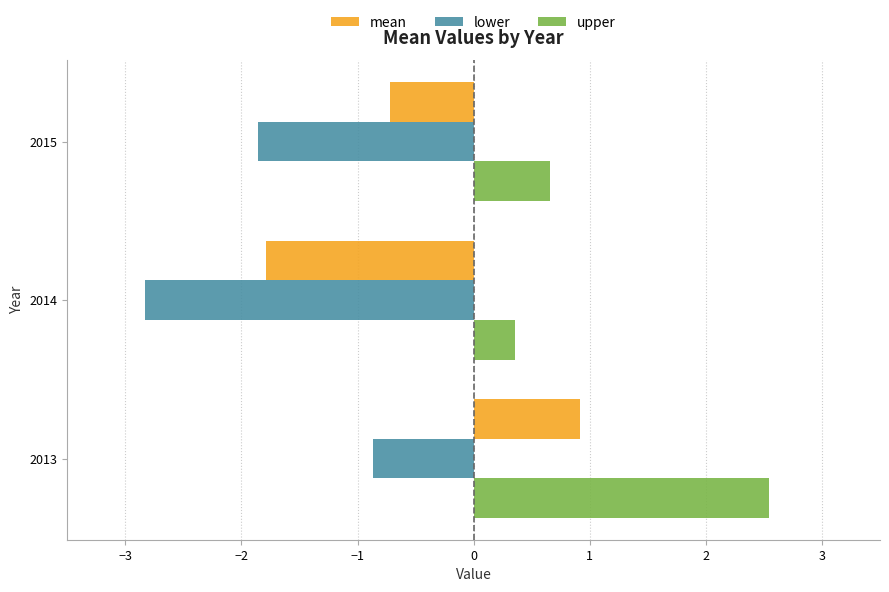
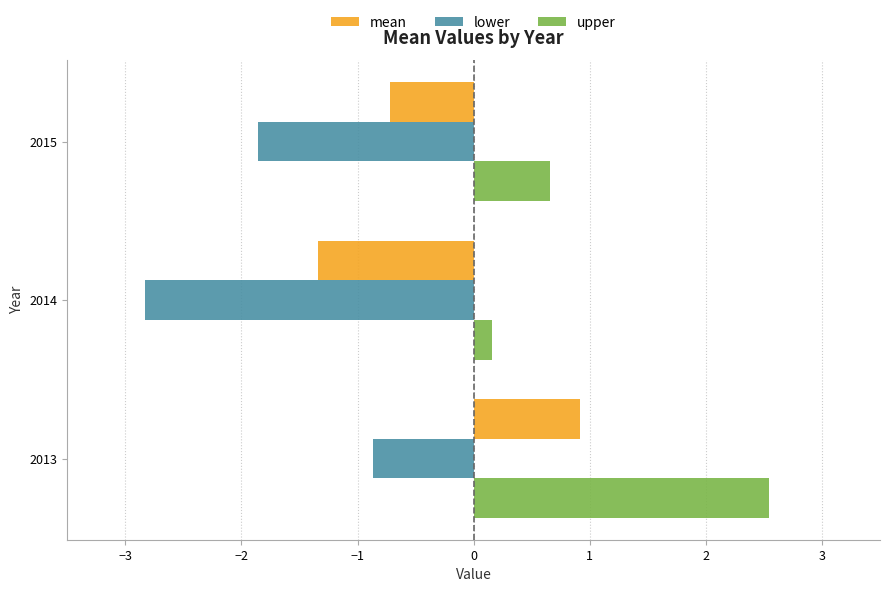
  {
    "mean": {
      "2015": -0.72,
-     "2014": -1.79,
+     "2014": -1.34,
      "2013": 0.92
    },
    "lower": {
      "2015": -1.86,
      "2014": -2.83,
      "2013": -0.86
    },
    "upper": {
      "2015": 0.65,
-     "2014": 0.36,
+     "2014": 0.15,
      "2013": 2.55
    }
  }
